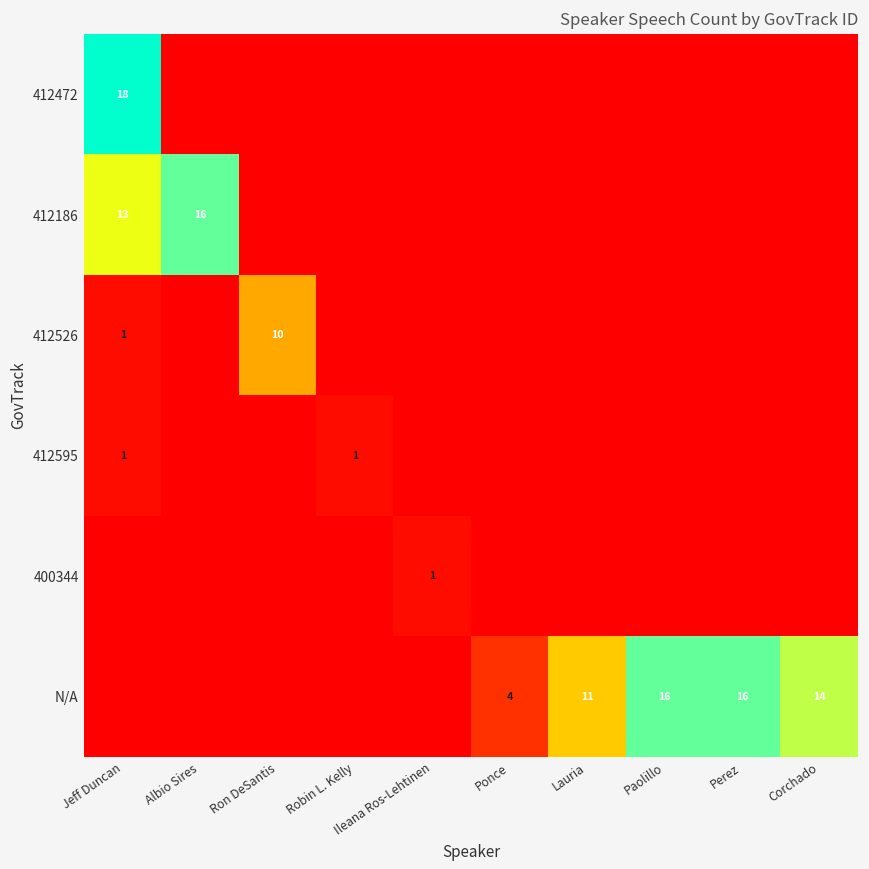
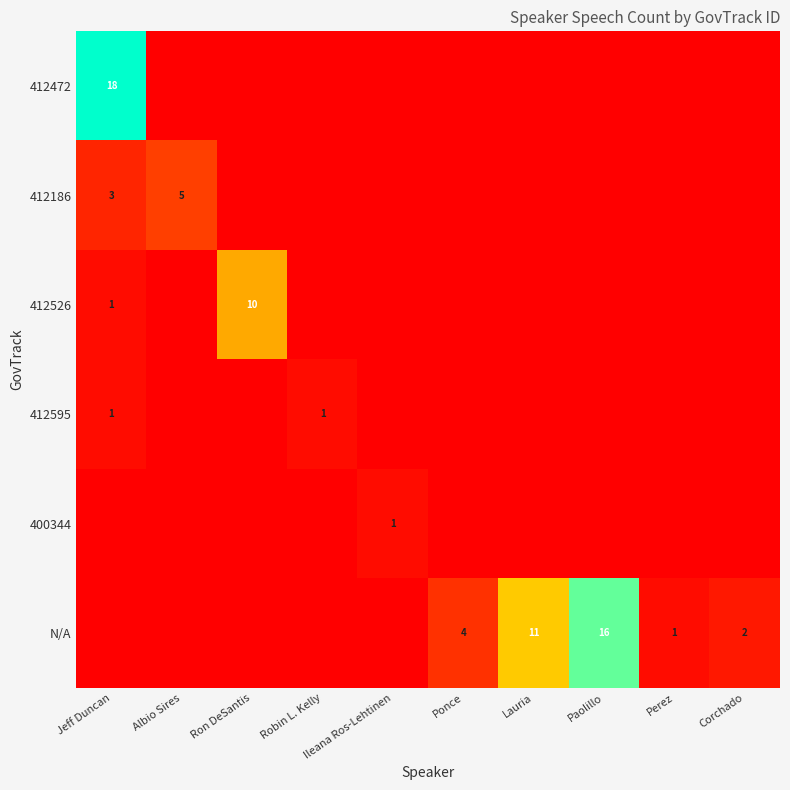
  {
    "412472": {
      "Jeff Duncan": 18
    },
    "412186": {
-     "Jeff Duncan": 13,
-     "Albio Sires": 16
+     "Jeff Duncan": 3,
+     "Albio Sires": 5
    },
    "412526": {
      "Jeff Duncan": 1,
      "Ron DeSantis": 10
    },
    "412595": {
      "Jeff Duncan": 1,
      "Robin L. Kelly": 1
    },
    "400344": {
      "Ileana Ros-Lehtinen": 1
    },
    "N/A": {
      "Ponce": 4,
      "Lauria": 11,
      "Paolillo": 16,
-     "Perez": 16,
-     "Corchado": 14
+     "Perez": 1,
+     "Corchado": 2
    }
  }
